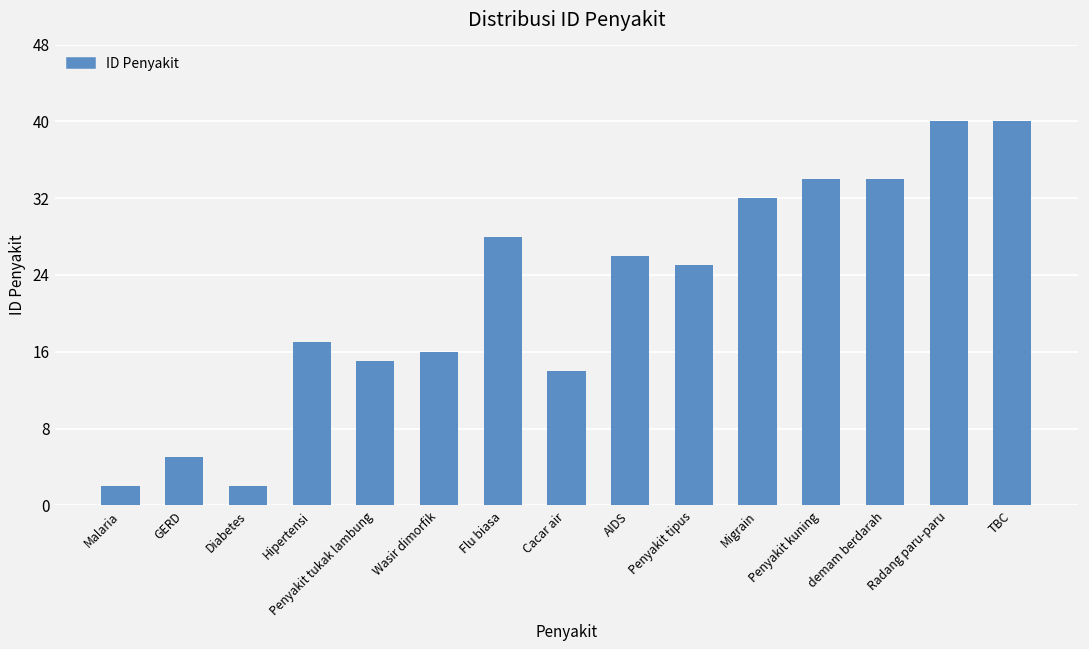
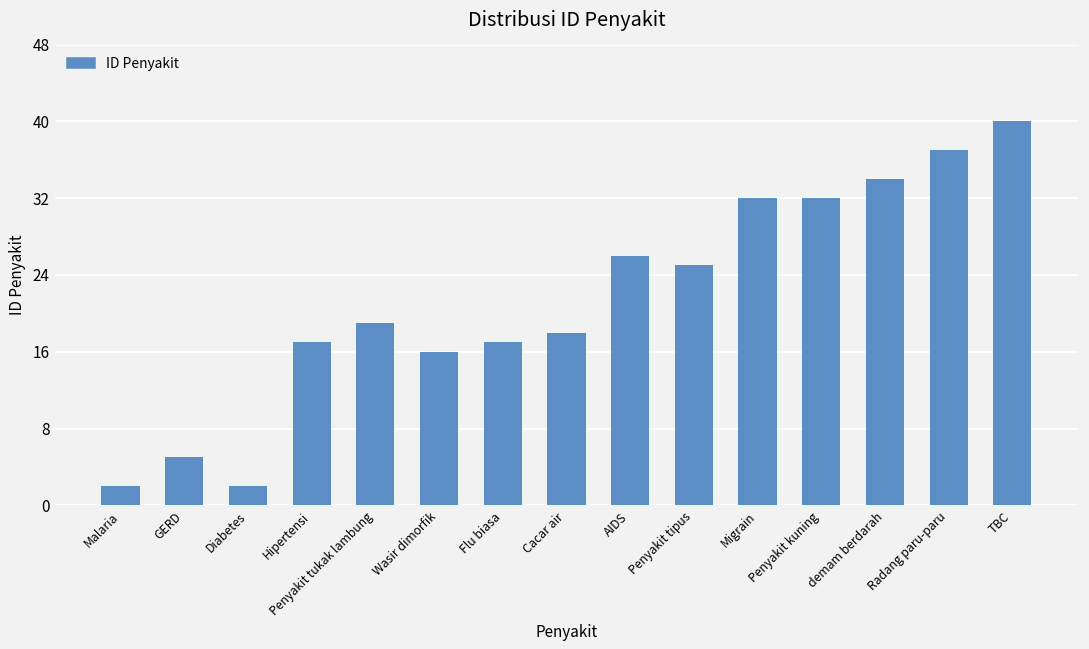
  {
    "Malaria": 2,
    "GERD": 5,
    "Diabetes": 2,
    "Hipertensi": 17,
-   "Penyakit tukak lambung": 15,
+   "Penyakit tukak lambung": 19,
    "Wasir dimorfik": 16,
-   "Flu biasa": 28,
-   "Cacar air": 14,
+   "Flu biasa": 17,
+   "Cacar air": 18,
    "AIDS": 26,
    "Penyakit tipus": 25,
    "Migrain": 32,
-   "Penyakit kuning": 34,
+   "Penyakit kuning": 32,
    "demam berdarah": 34,
-   "Radang paru-paru": 40,
+   "Radang paru-paru": 37,
    "TBC": 40
  }
